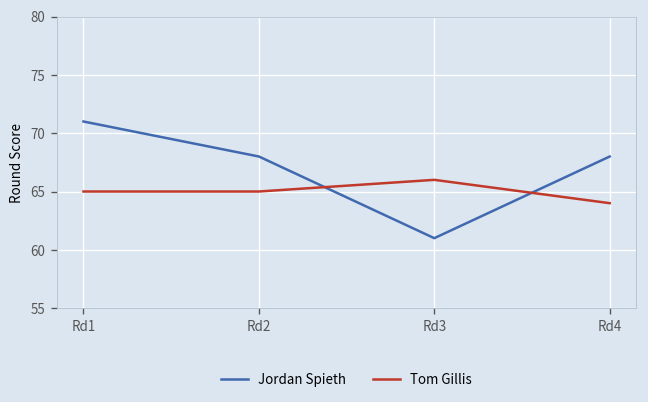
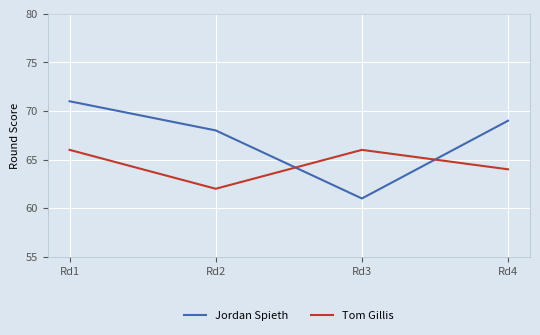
  {
    "Jordan Spieth": {
      "Rd1": 71,
      "Rd2": 68,
      "Rd3": 61,
-     "Rd4": 68
+     "Rd4": 69
    },
    "Tom Gillis": {
-     "Rd1": 65,
-     "Rd2": 65,
+     "Rd1": 66,
+     "Rd2": 62,
      "Rd3": 66,
      "Rd4": 64
    }
  }
